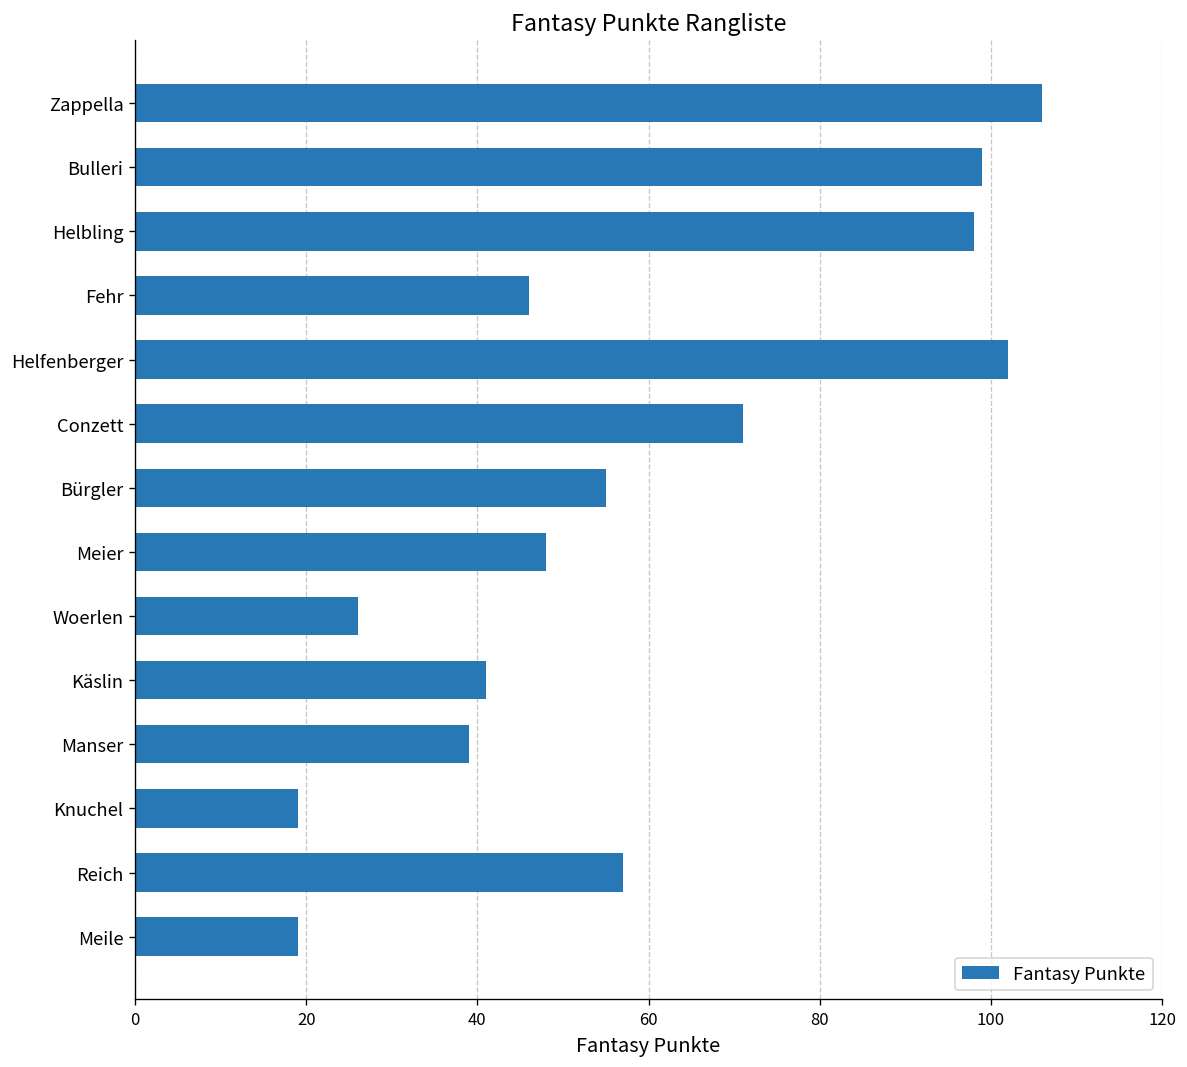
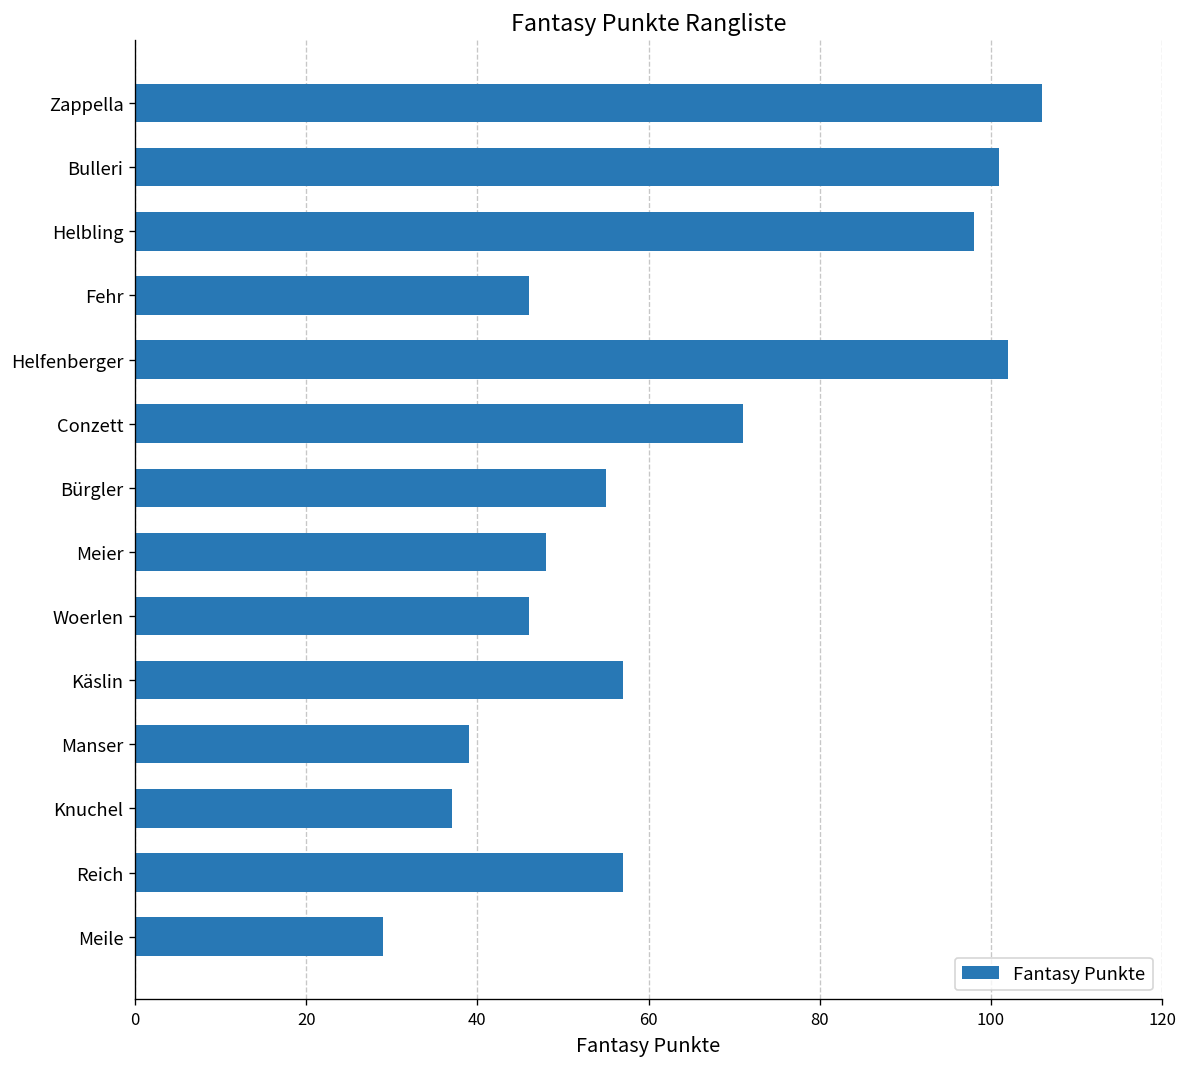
  {
    "Zappella": 106,
-   "Bulleri": 99,
+   "Bulleri": 101,
    "Helbling": 98,
    "Fehr": 46,
    "Helfenberger": 102,
    "Conzett": 71,
    "Bürgler": 55,
    "Meier": 48,
-   "Woerlen": 26,
-   "Käslin": 41,
+   "Woerlen": 46,
+   "Käslin": 57,
    "Manser": 39,
-   "Knuchel": 19,
+   "Knuchel": 37,
    "Reich": 57,
-   "Meile": 19
+   "Meile": 29
  }
